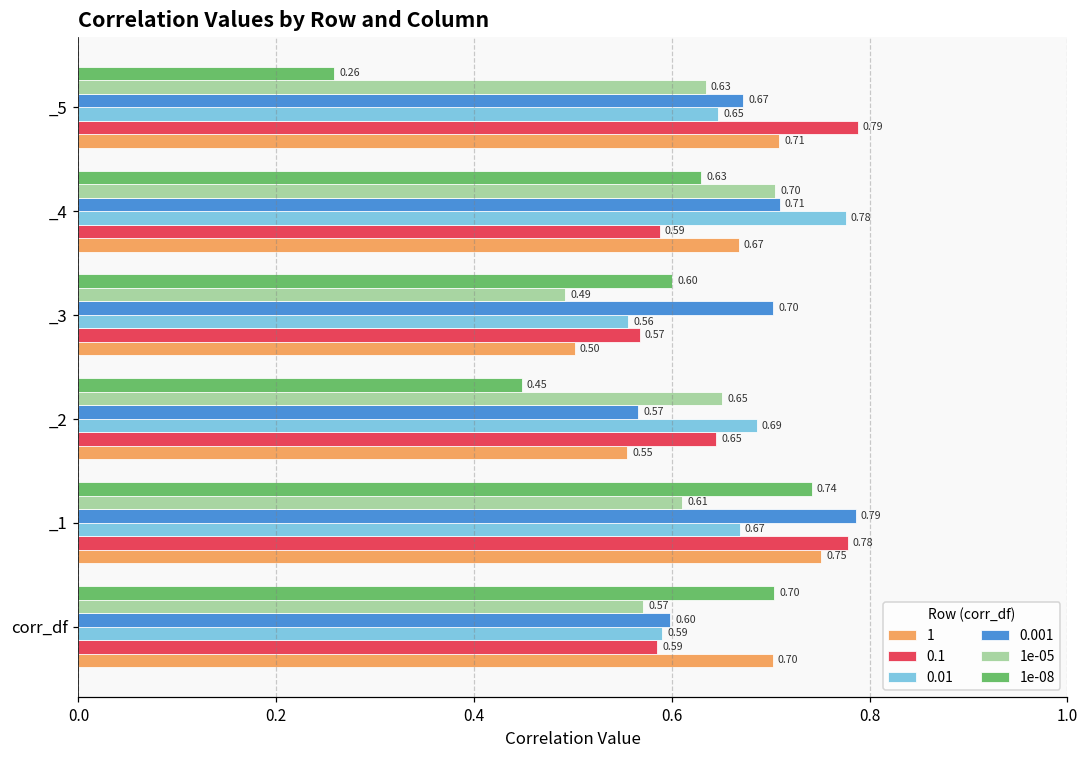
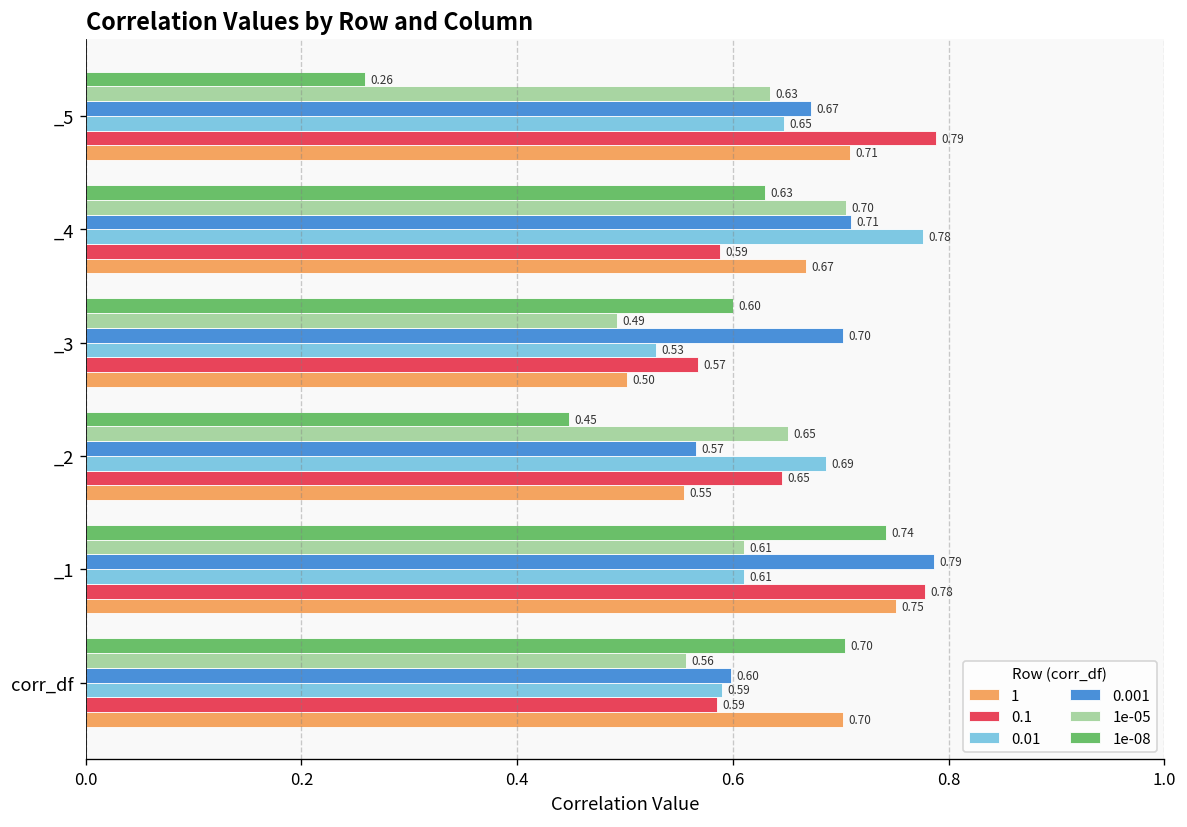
  {
    "1": {
      "_5": 0.71,
      "_4": 0.67,
      "_3": 0.50,
      "_2": 0.55,
      "_1": 0.75,
      "corr_df": 0.70
    },
    "0.1": {
      "_5": 0.79,
      "_4": 0.59,
      "_3": 0.57,
      "_2": 0.65,
      "_1": 0.78,
      "corr_df": 0.59
    },
    "0.01": {
      "_5": 0.65,
      "_4": 0.78,
-     "_3": 0.56,
+     "_3": 0.53,
      "_2": 0.69,
-     "_1": 0.67,
+     "_1": 0.61,
      "corr_df": 0.59
    },
    "0.001": {
      "_5": 0.67,
      "_4": 0.71,
      "_3": 0.70,
      "_2": 0.57,
      "_1": 0.79,
      "corr_df": 0.60
    },
    "1e-05": {
      "_5": 0.63,
      "_4": 0.70,
      "_3": 0.49,
      "_2": 0.65,
      "_1": 0.61,
-     "corr_df": 0.57
+     "corr_df": 0.56
    },
    "1e-08": {
      "_5": 0.26,
      "_4": 0.63,
      "_3": 0.60,
      "_2": 0.45,
      "_1": 0.74,
      "corr_df": 0.70
    }
  }
